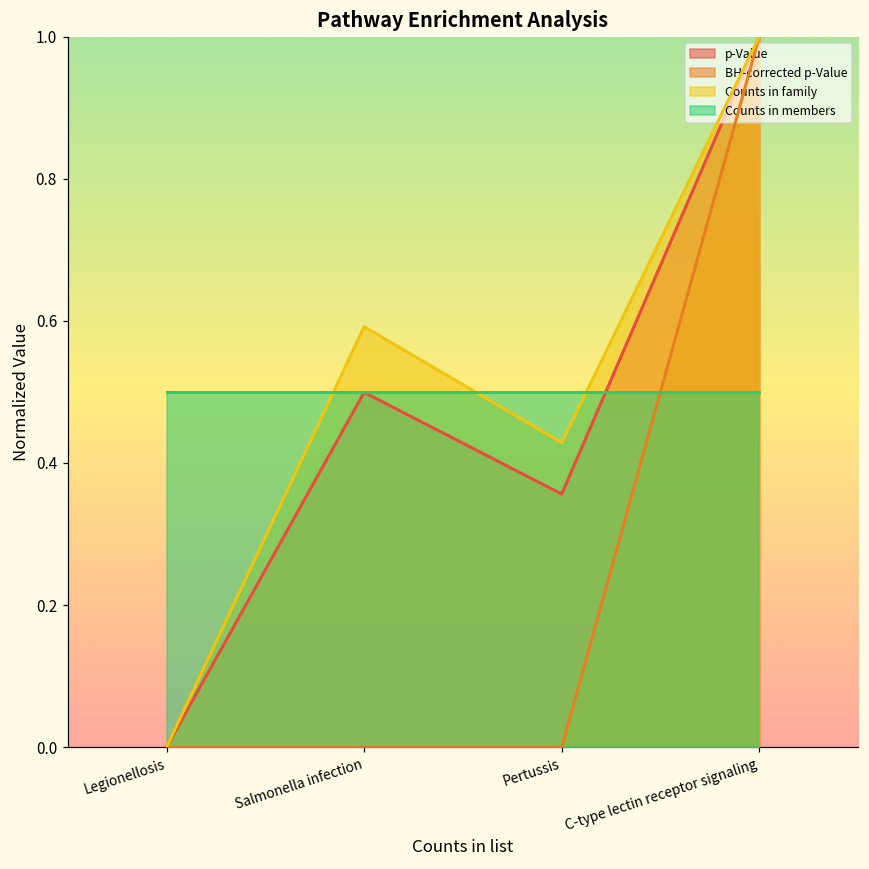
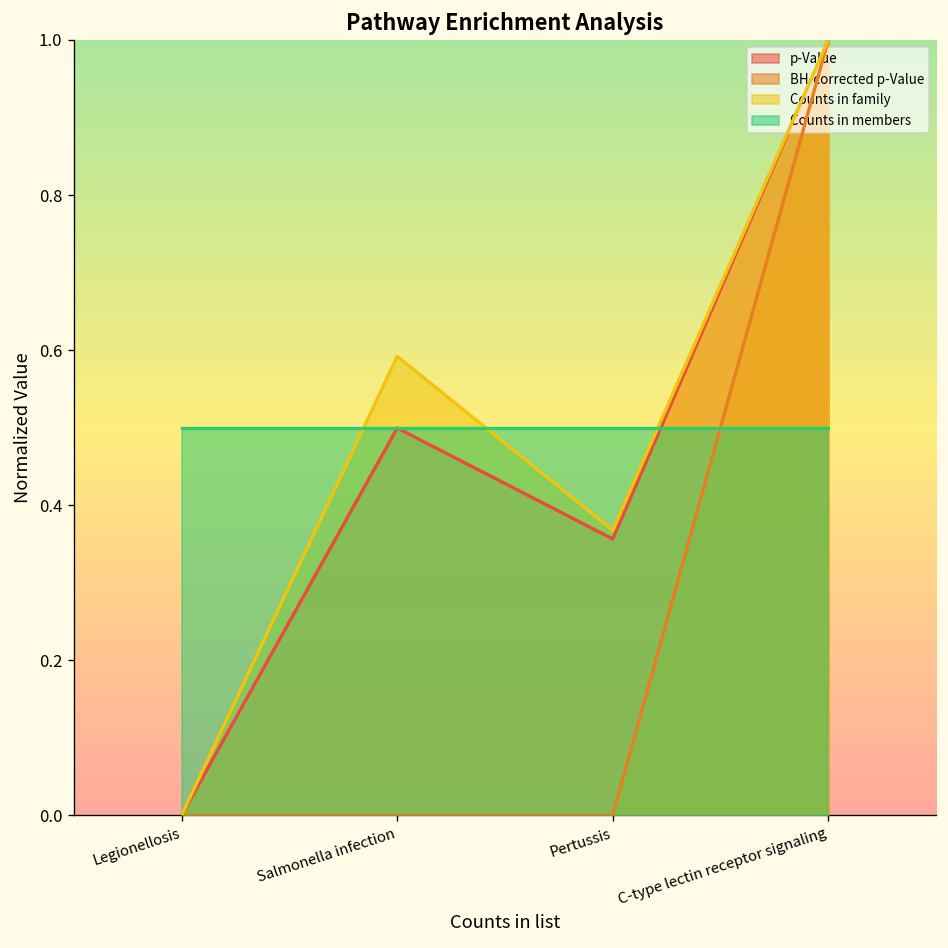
  {
    "Counts in family": {
      "Salmonella infection": 0.59,
-     "Pertussis": 0.43
+     "Pertussis": 0.37
    },
    "Counts in members": {
      "Legionellosis": 0.50,
      "Pertussis": 0.50,
      "C-type lectin receptor signaling": 0.50
    }
  }
